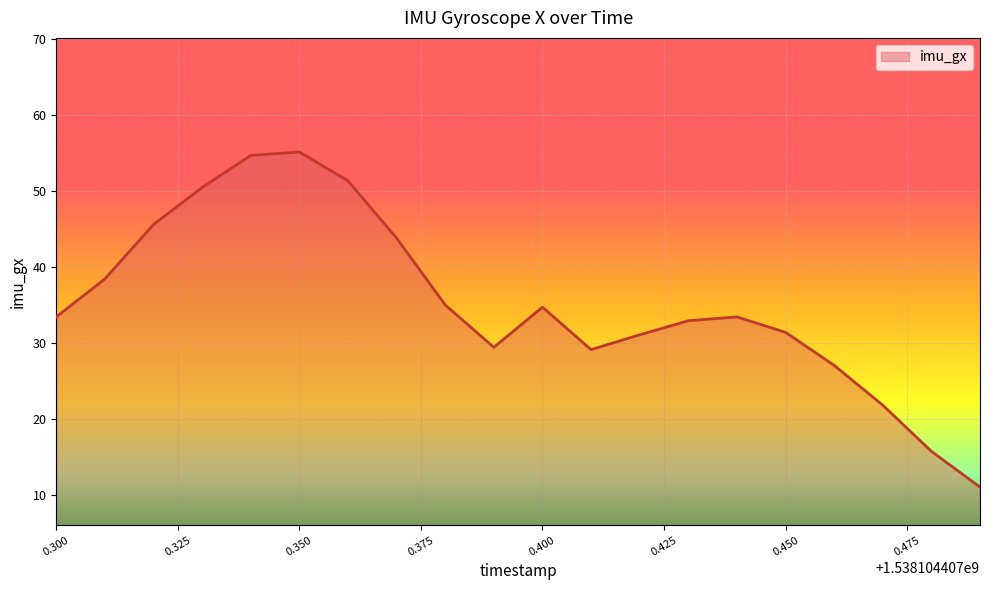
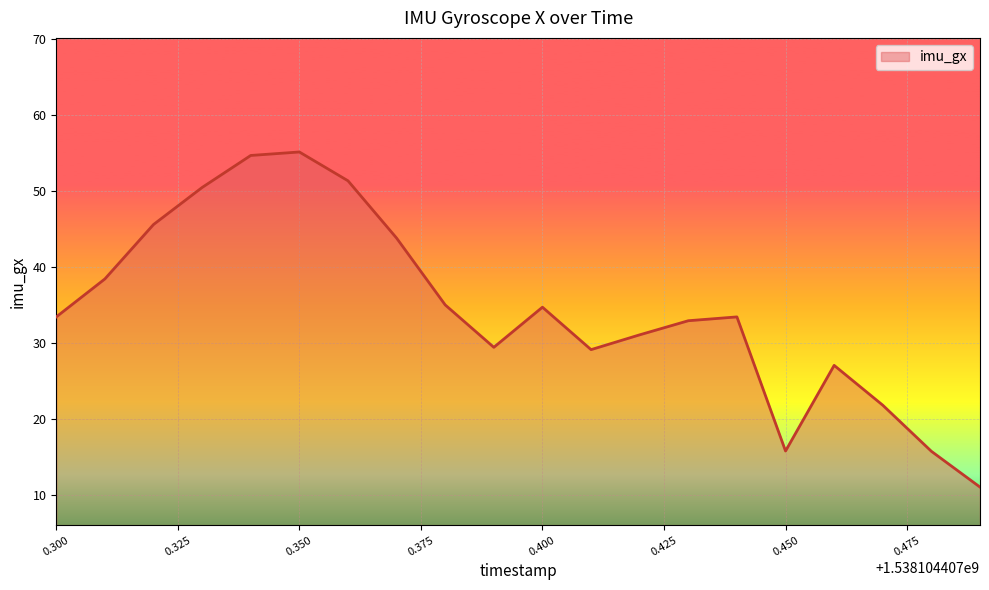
  {
    "0.300": 33,
    "0.350": 55,
    "0.400": 35,
-   "0.450": 31
+   "0.450": 16
  }
